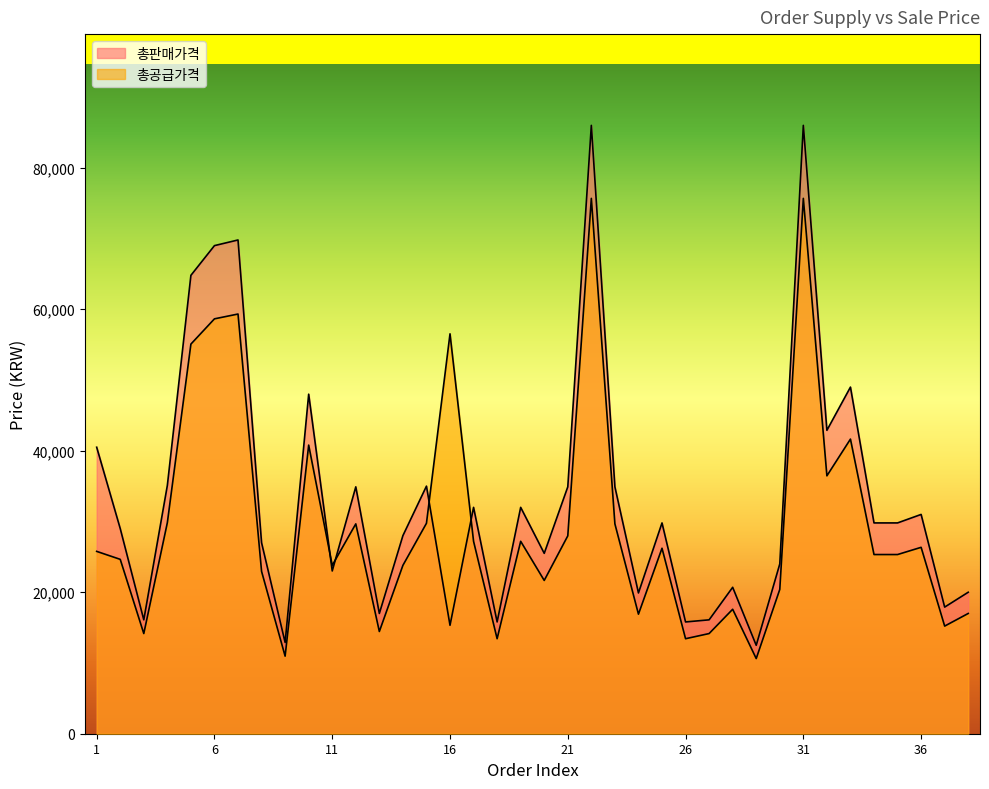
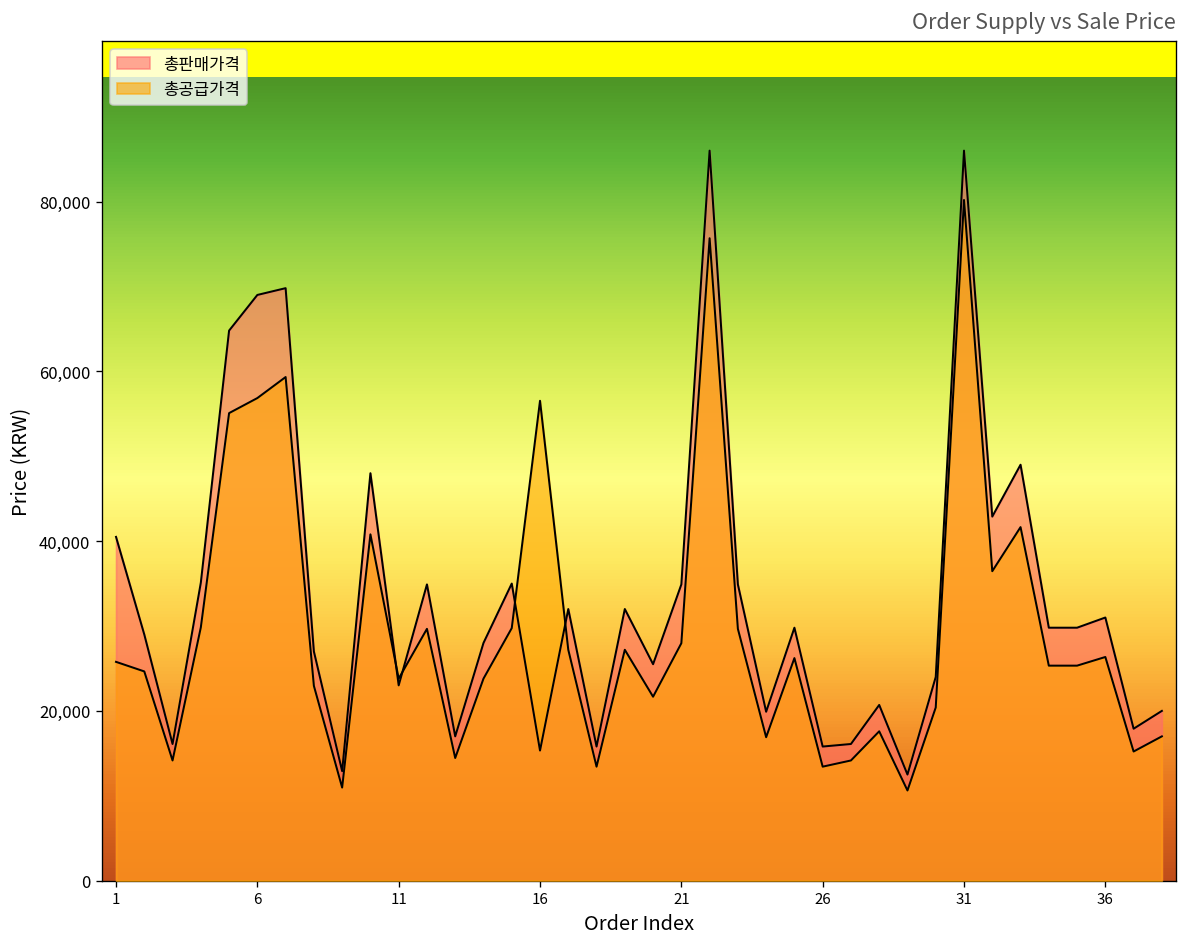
  {
    "총판매가격": {
      "1": "41,000",
      "6": "69,000",
      "11": "23,000",
      "16": "15,000",
      "21": "35,000",
      "26": "16,000",
      "31": "86,000",
      "36": "31,000"
    },
    "총공급가격": {
      "1": "26,000",
-     "6": "59,000",
+     "6": "57,000",
      "11": "24,000",
      "16": "57,000",
      "21": "28,000",
      "26": "13,000",
-     "31": "76,000",
+     "31": "80,000",
      "36": "26,000"
    }
  }
